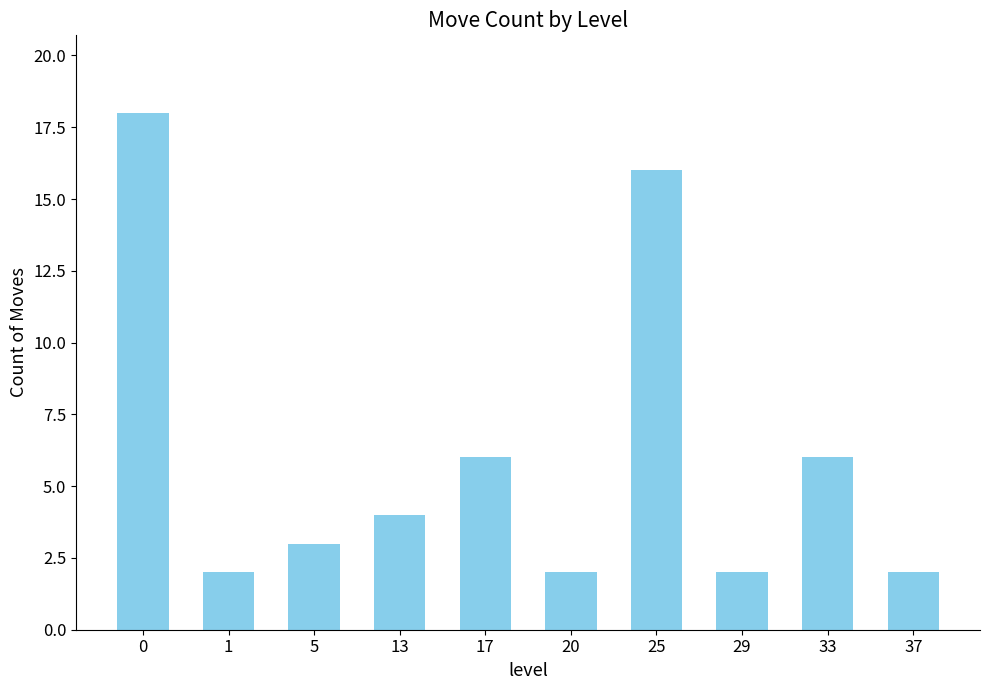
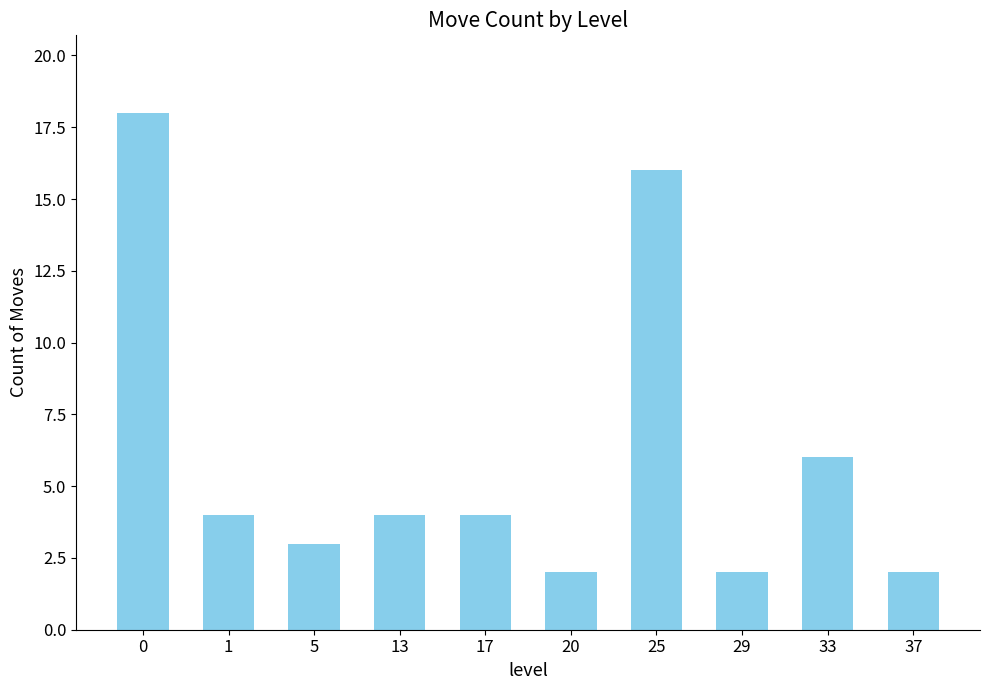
  {
    "0": 18,
-   "1": 2,
+   "1": 4,
    "5": 3,
    "13": 4,
-   "17": 6,
+   "17": 4,
    "20": 2,
    "25": 16,
    "29": 2,
    "33": 6,
    "37": 2
  }
